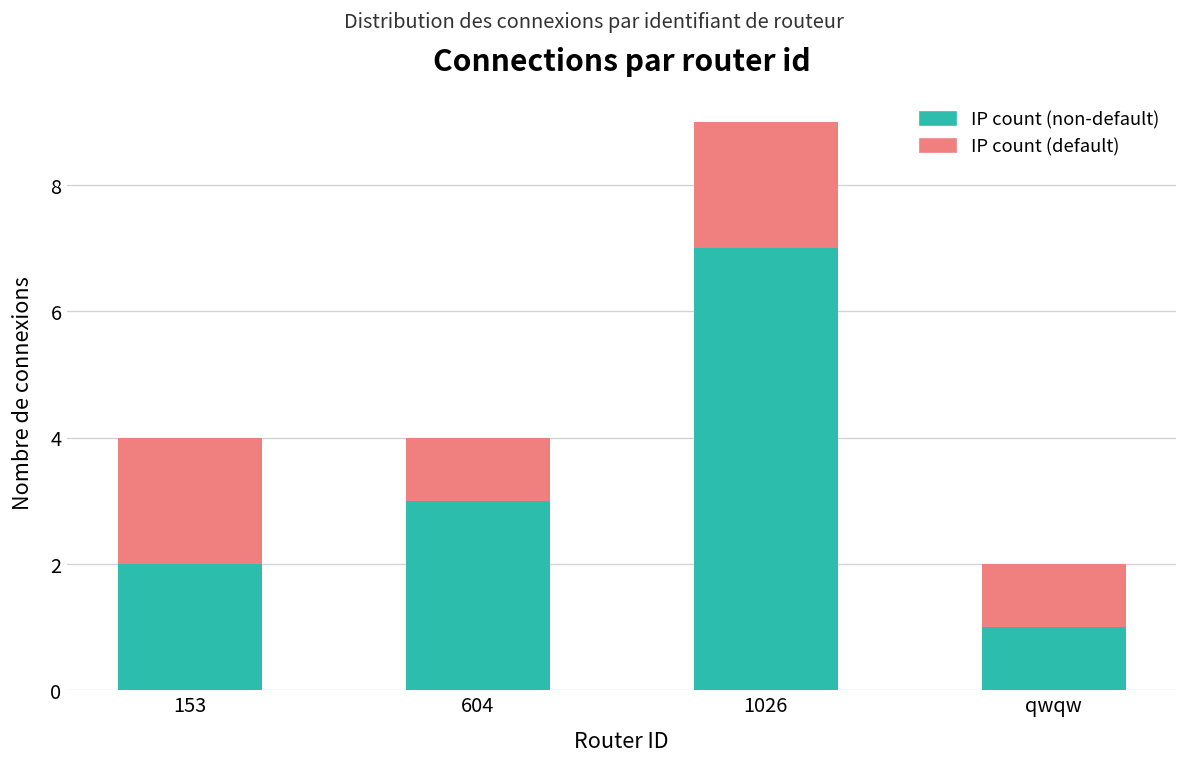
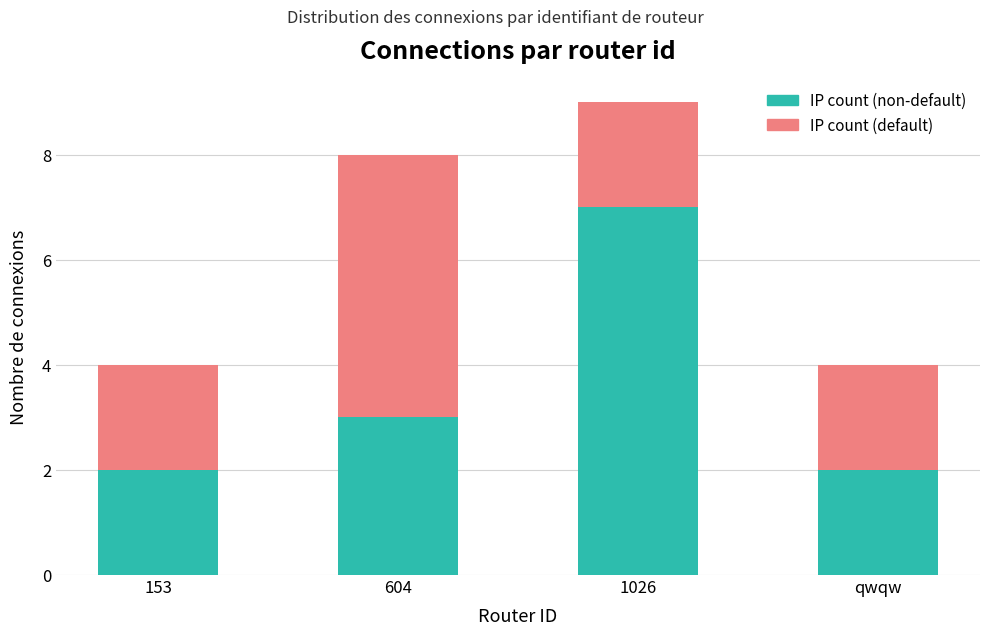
  {
    "IP count (non-default)": {
      "153": 2,
      "604": 3,
      "1026": 7,
-     "qwqw": 1
+     "qwqw": 2
    },
    "IP count (default)": {
      "153": 2,
-     "604": 1,
+     "604": 5,
      "1026": 2,
-     "qwqw": 1
+     "qwqw": 2
    }
  }
